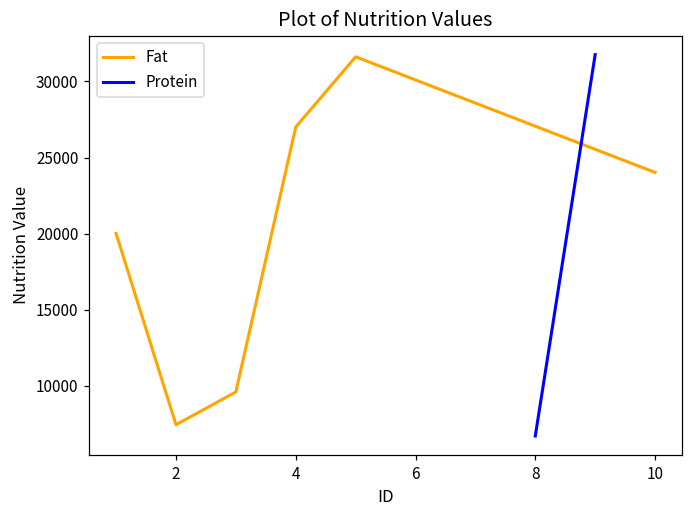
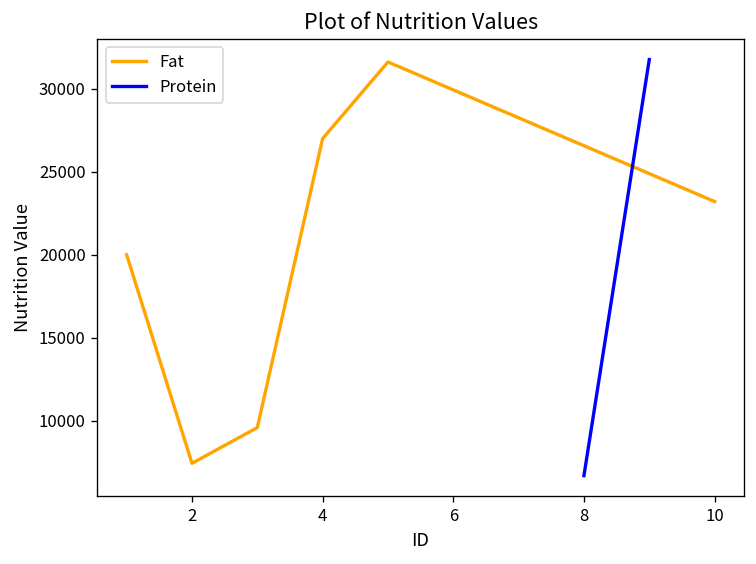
  {
    "Fat": {
      "2": 7400,
      "4": 27000,
-     "10": 24000
+     "10": 23200
    },
    "Protein": {
      "8": 6700
    }
  }
